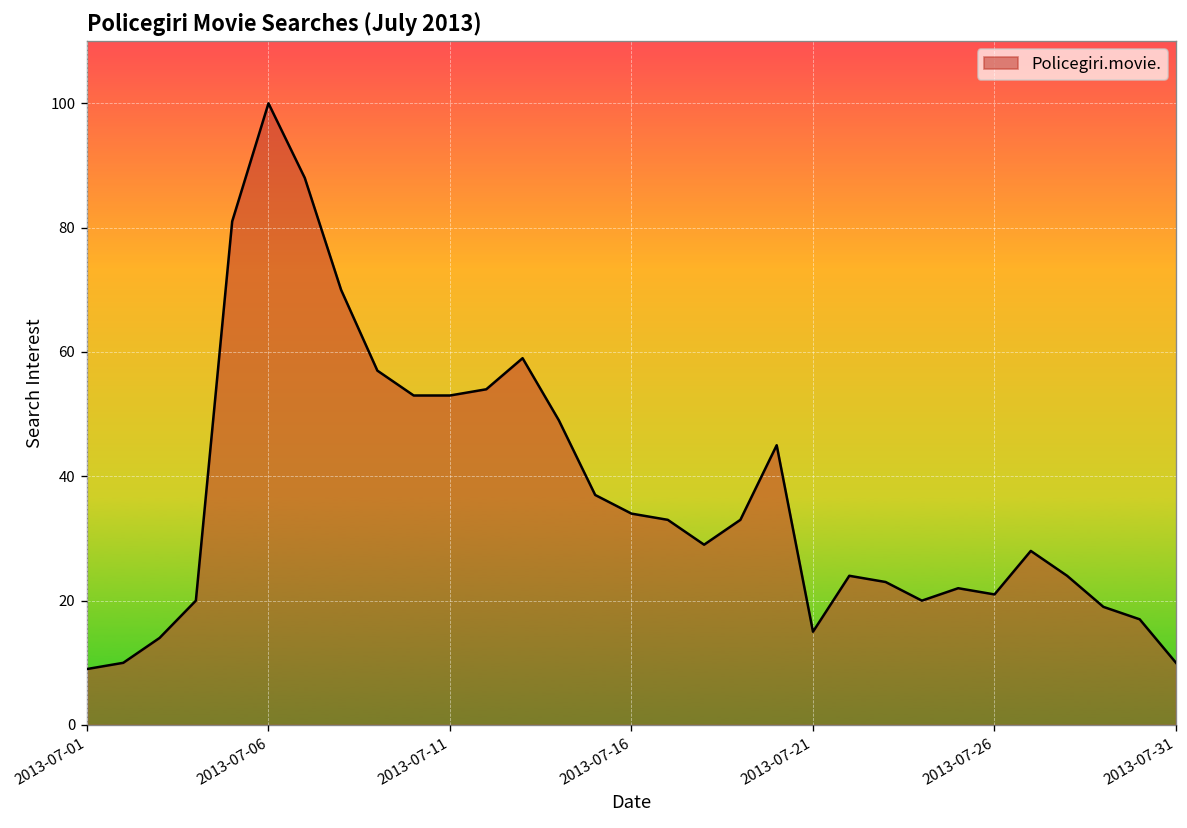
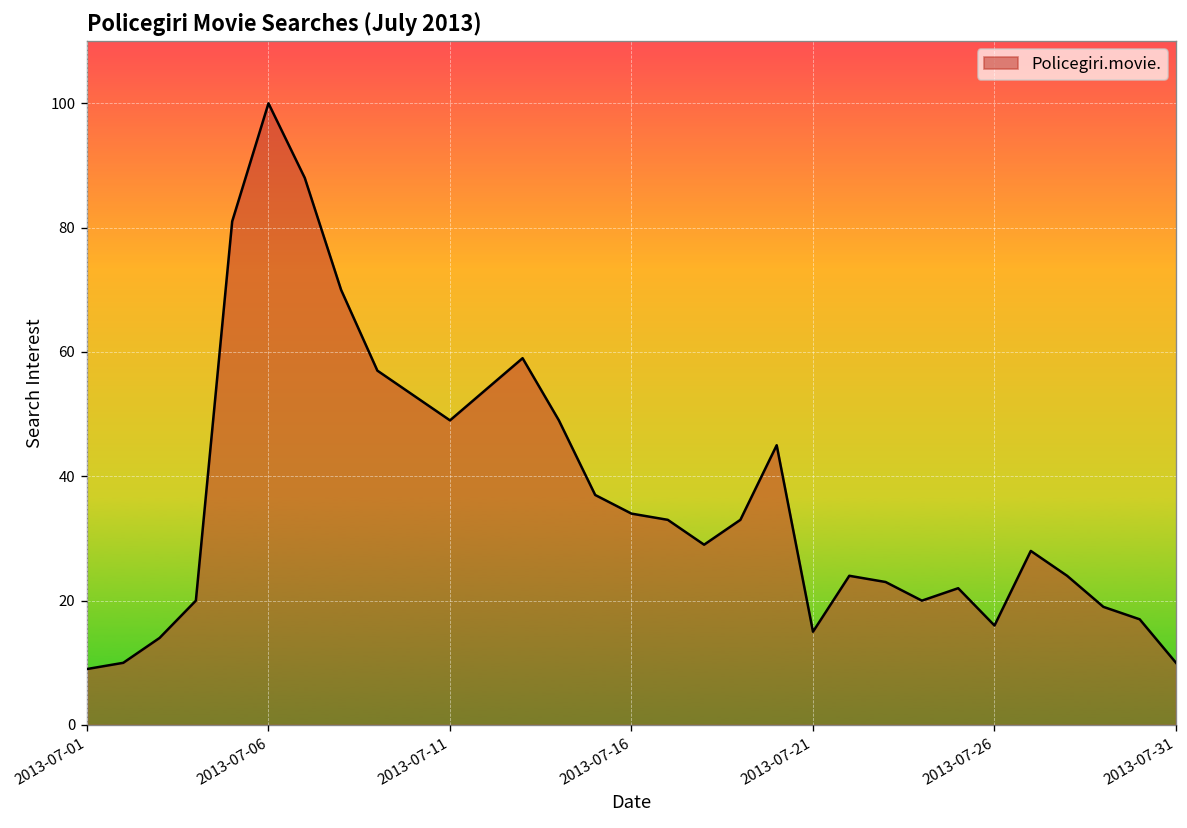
  {
    "2013-07-01": 9,
    "2013-07-06": 100,
-   "2013-07-11": 53,
+   "2013-07-11": 49,
    "2013-07-16": 34,
    "2013-07-21": 15,
-   "2013-07-26": 21,
+   "2013-07-26": 16,
    "2013-07-31": 10
  }
